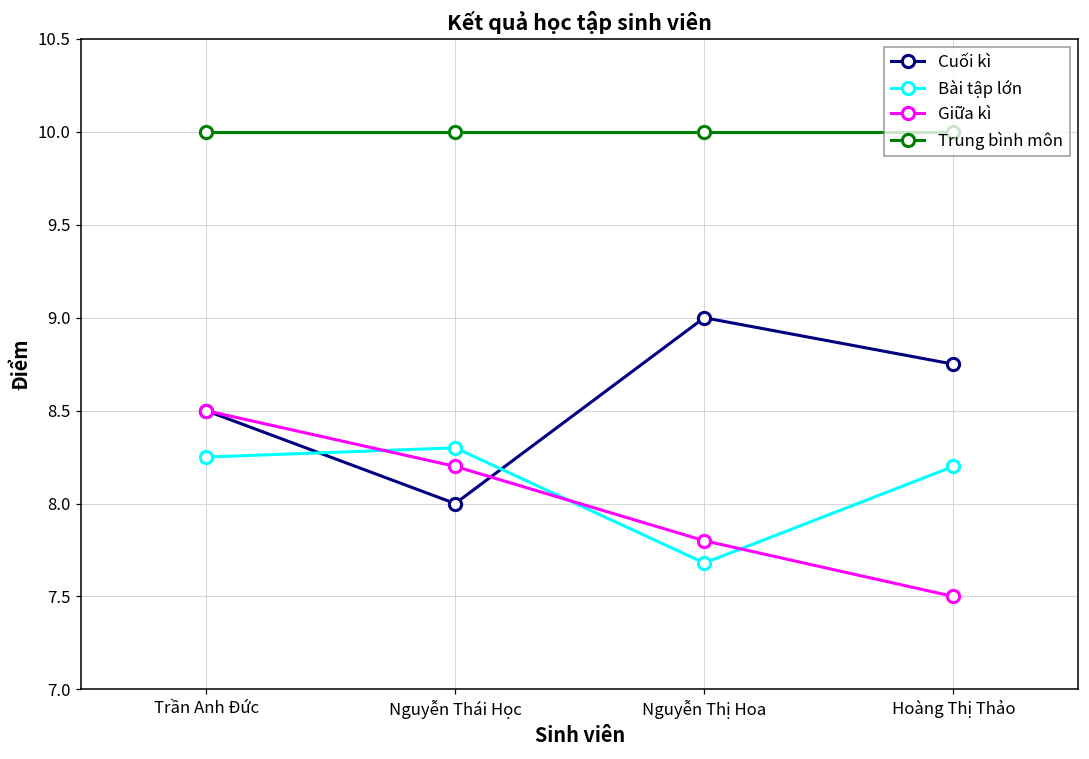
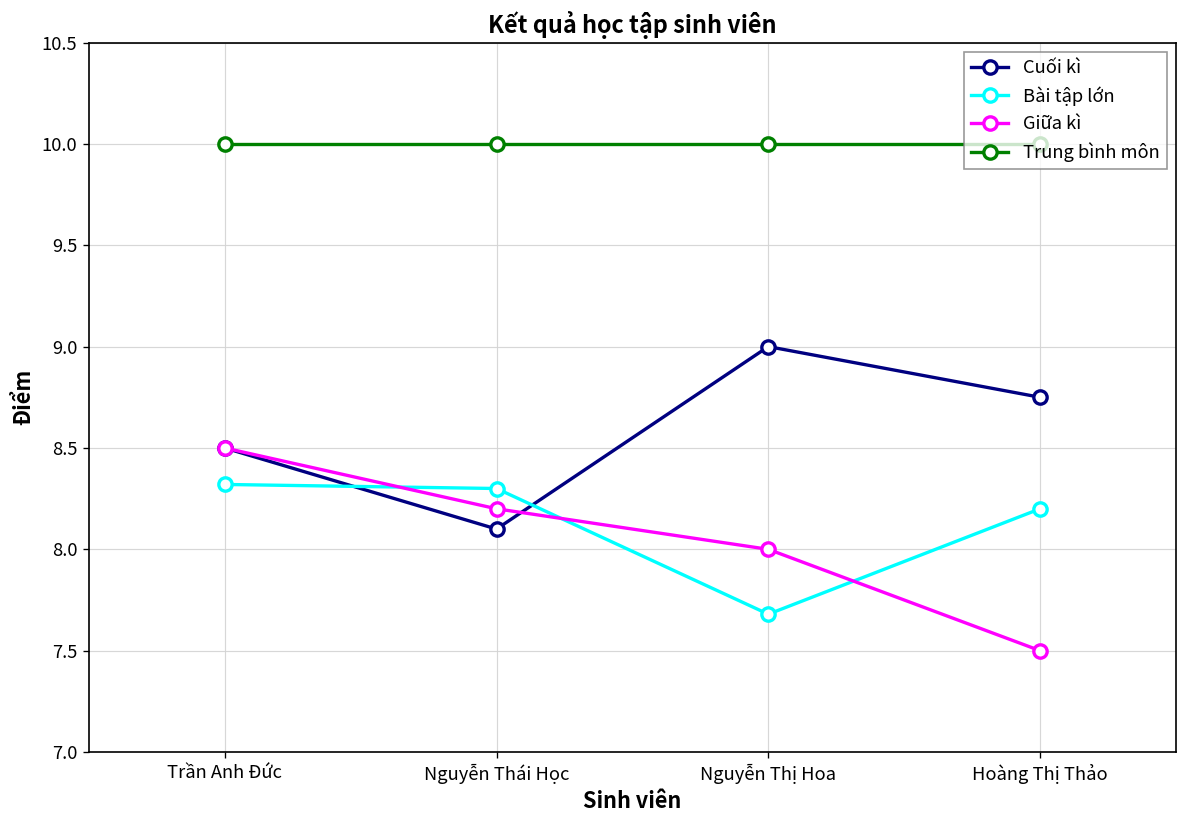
  {
    "Cuối kì": {
-     "Nguyễn Thái Học": 8.0,
+     "Nguyễn Thái Học": 8.1,
      "Nguyễn Thị Hoa": 9.0,
      "Hoàng Thị Thảo": 8.75
    },
    "Bài tập lớn": {
-     "Trần Anh Đức": 8.25,
+     "Trần Anh Đức": 8.32,
      "Nguyễn Thái Học": 8.30,
      "Nguyễn Thị Hoa": 7.68,
      "Hoàng Thị Thảo": 8.20
    },
    "Giữa kì": {
      "Nguyễn Thái Học": 8.2,
-     "Nguyễn Thị Hoa": 7.8,
+     "Nguyễn Thị Hoa": 8.0,
      "Hoàng Thị Thảo": 7.5
    },
    "Trung bình môn": {
      "Trần Anh Đức": 10.00,
      "Nguyễn Thái Học": 10.00,
      "Nguyễn Thị Hoa": 10.00
    }
  }
